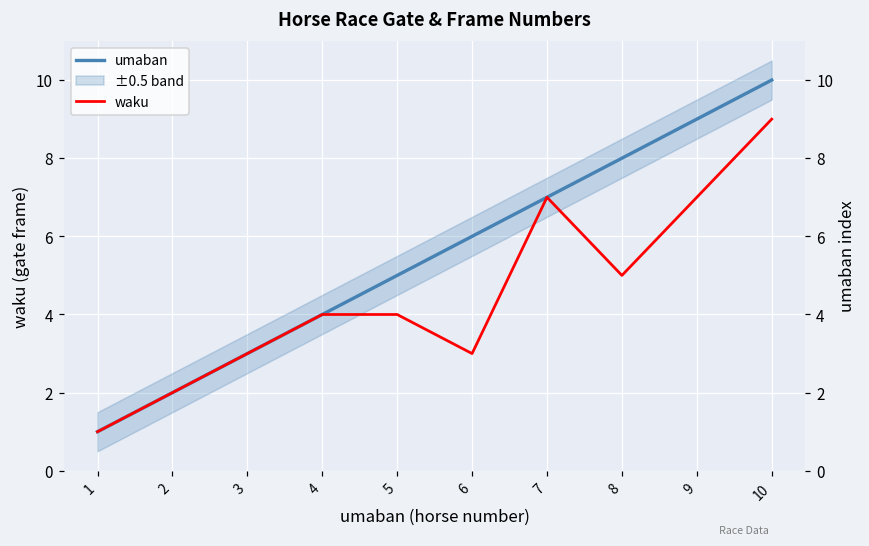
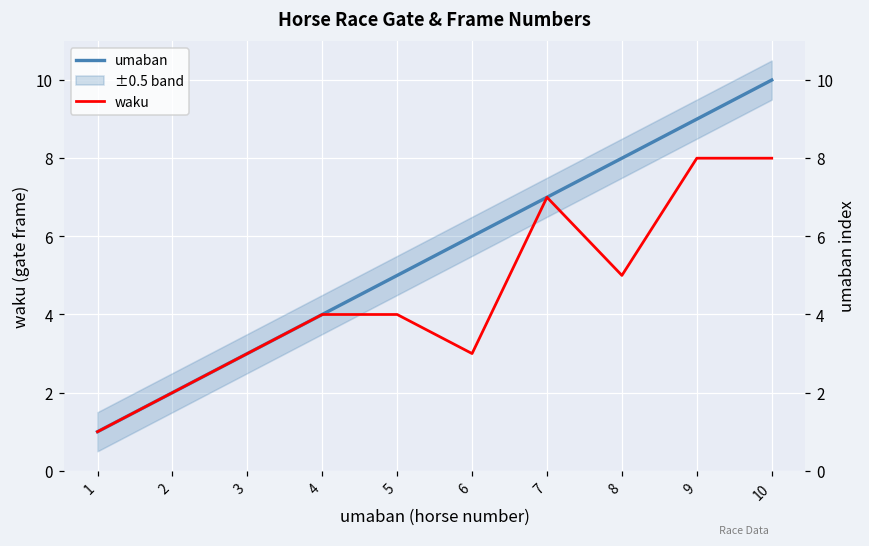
  {
    "waku": {
      "5": 4,
      "6": 3,
      "8": 5,
-     "9": 7,
-     "10": 9
+     "9": 8,
+     "10": 8
    }
  }
